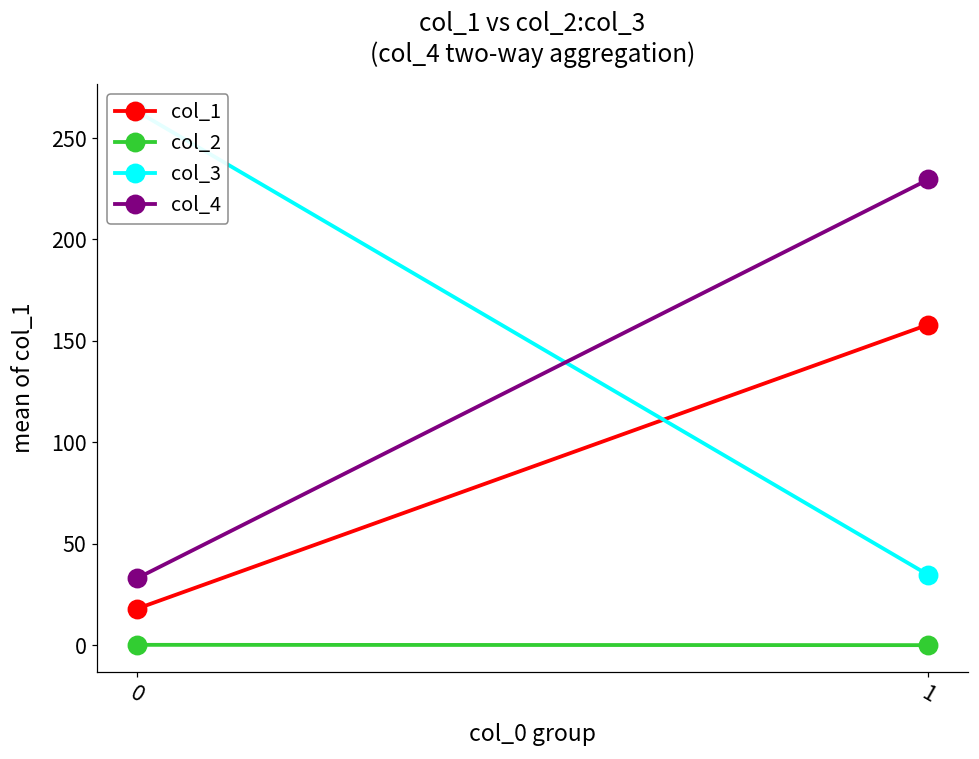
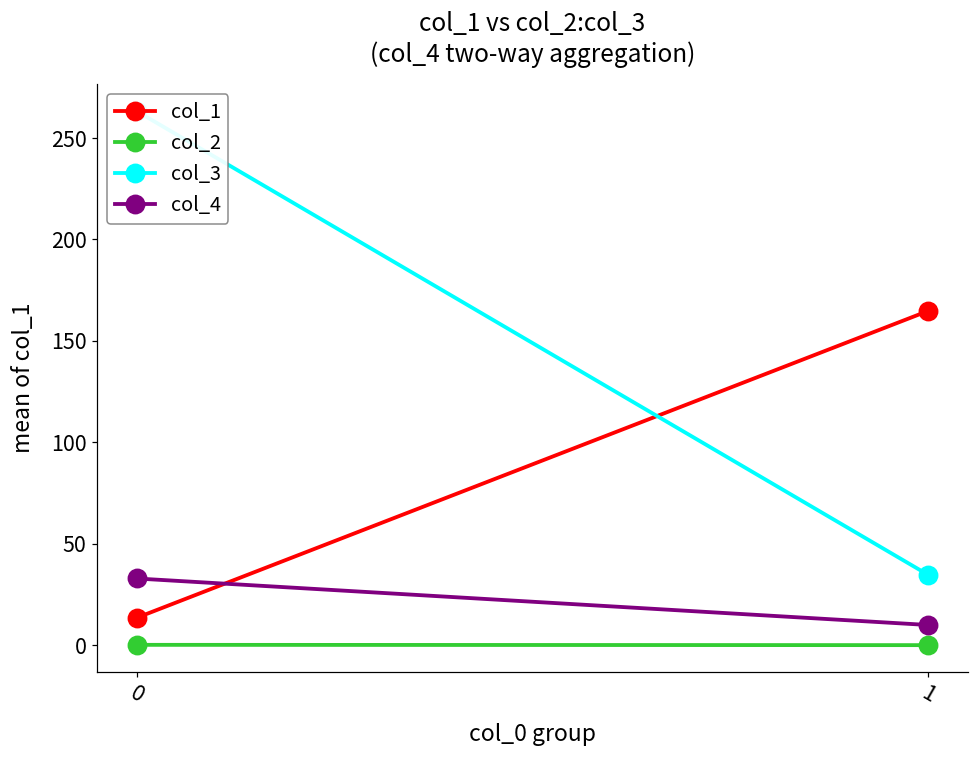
  {
    "col_1": {
-     "0": 18,
-     "1": 158
+     "0": 13,
+     "1": 165
    },
    "col_2": {
      "0": 0,
      "1": 0
    },
    "col_3": {
      "1": 35
    },
    "col_4": {
      "0": 33,
-     "1": 230
+     "1": 10
    }
  }
